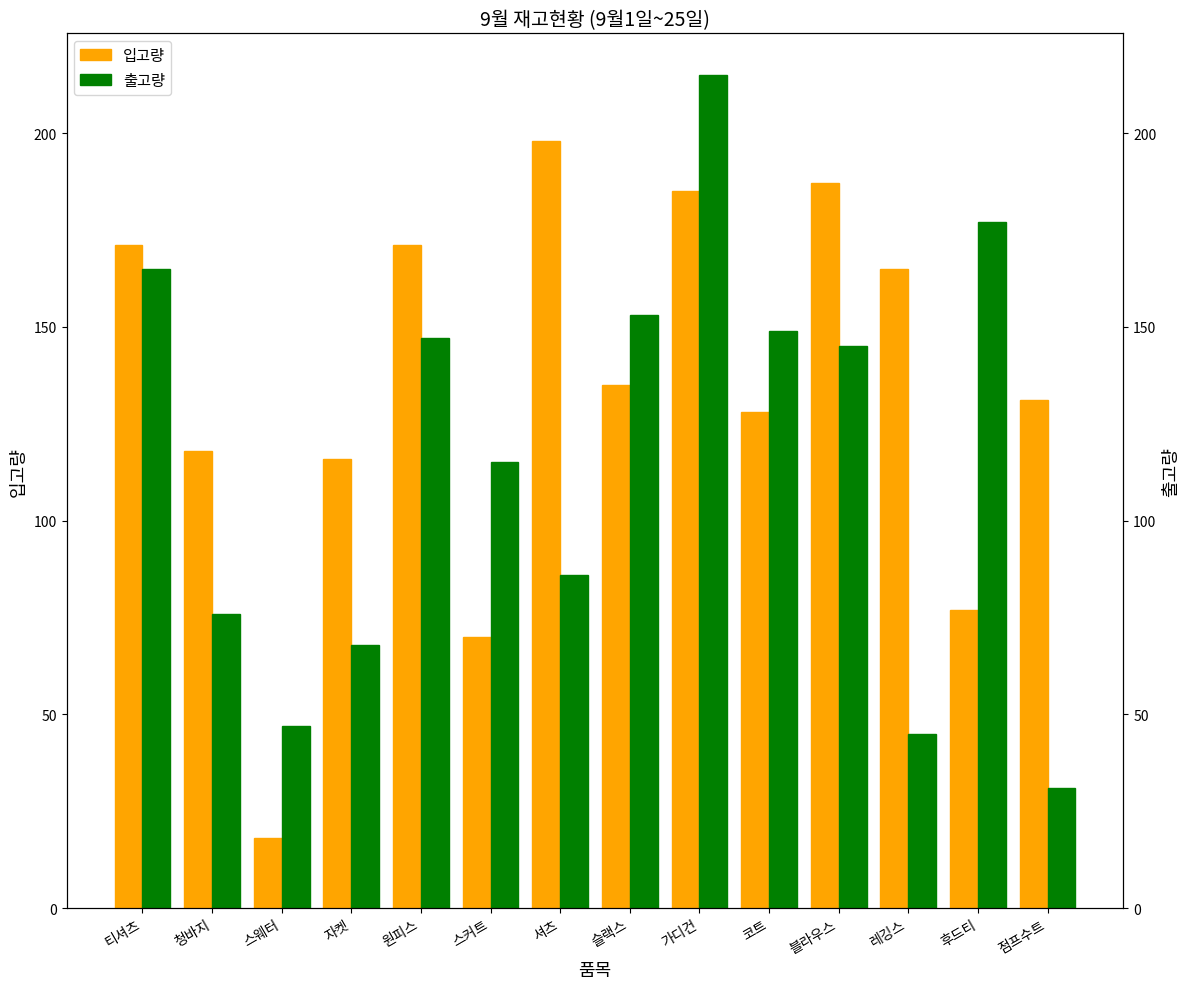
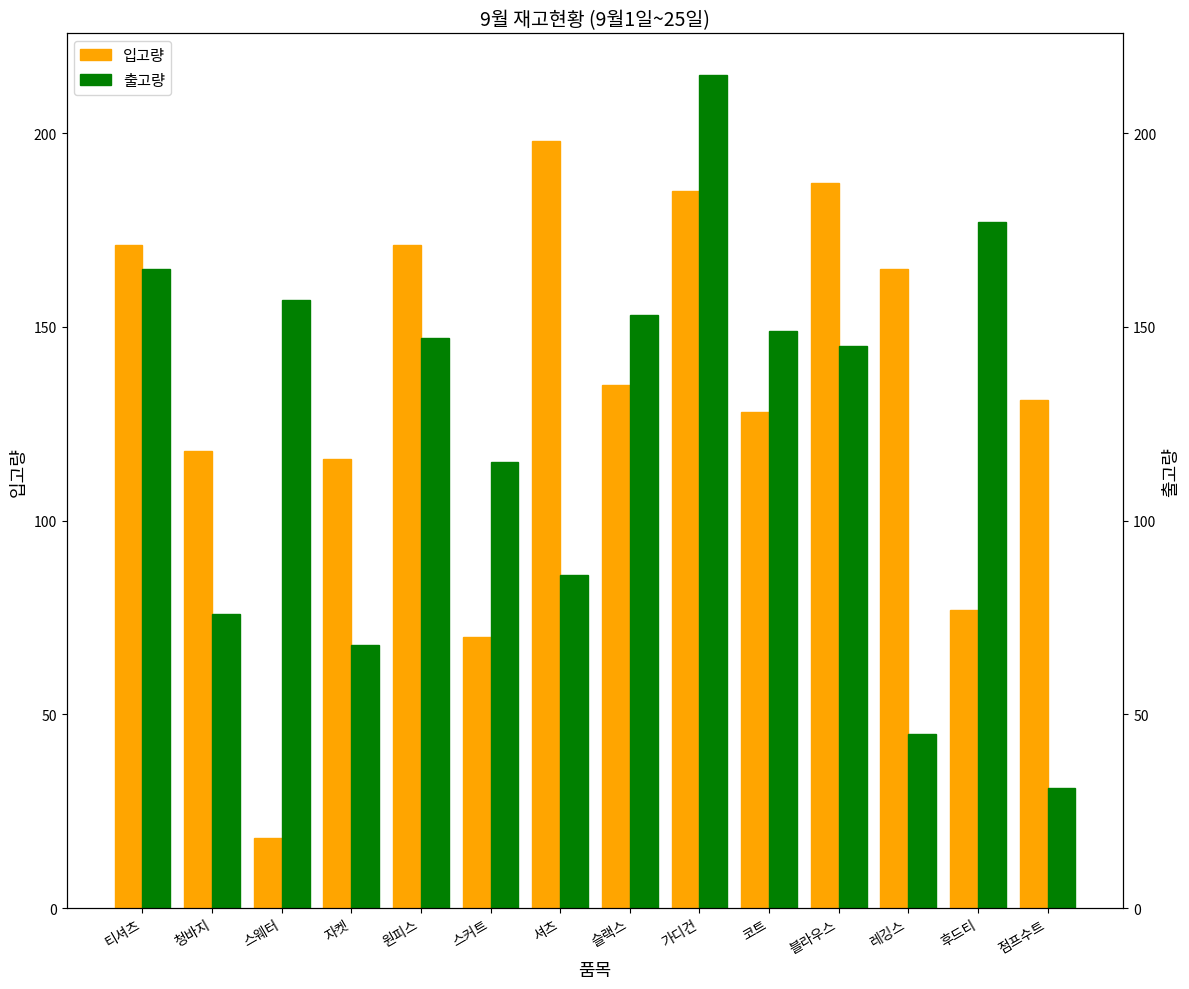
  {
    "입고량": {
      "티셔츠": 171,
      "청바지": 118,
      "스웨터": 18,
      "자켓": 116,
      "원피스": 171,
      "스커트": 70,
      "셔츠": 198,
      "슬랙스": 135,
      "가디건": 185,
      "코트": 128,
      "블라우스": 187,
      "레깅스": 165,
      "후드티": 77,
      "점프수트": 131
    },
    "출고량": {
      "티셔츠": 165,
      "청바지": 76,
-     "스웨터": 47,
+     "스웨터": 157,
      "자켓": 68,
      "원피스": 147,
      "스커트": 115,
      "셔츠": 86,
      "슬랙스": 153,
      "가디건": 215,
      "코트": 149,
      "블라우스": 145,
      "레깅스": 45,
      "후드티": 177,
      "점프수트": 31
    }
  }
